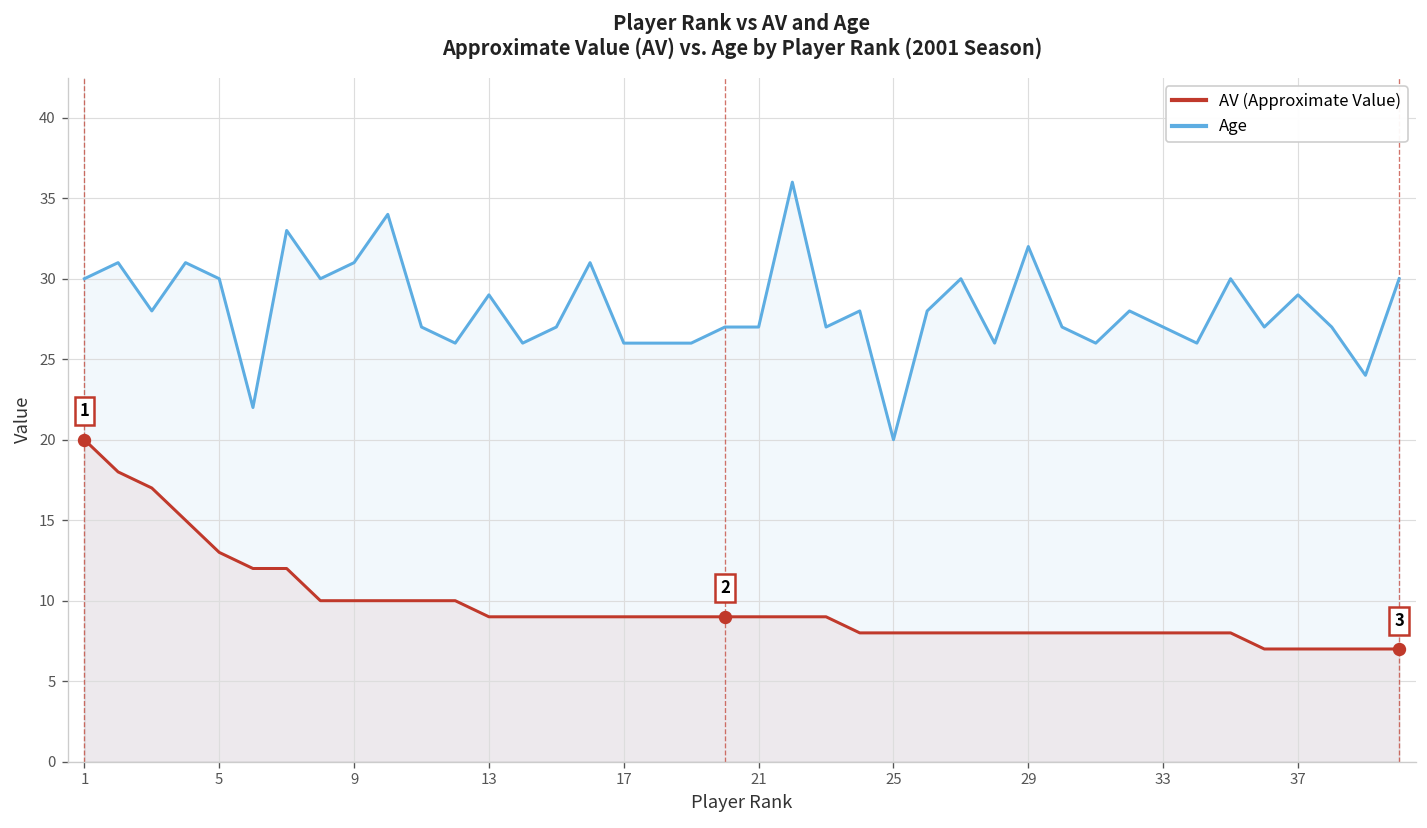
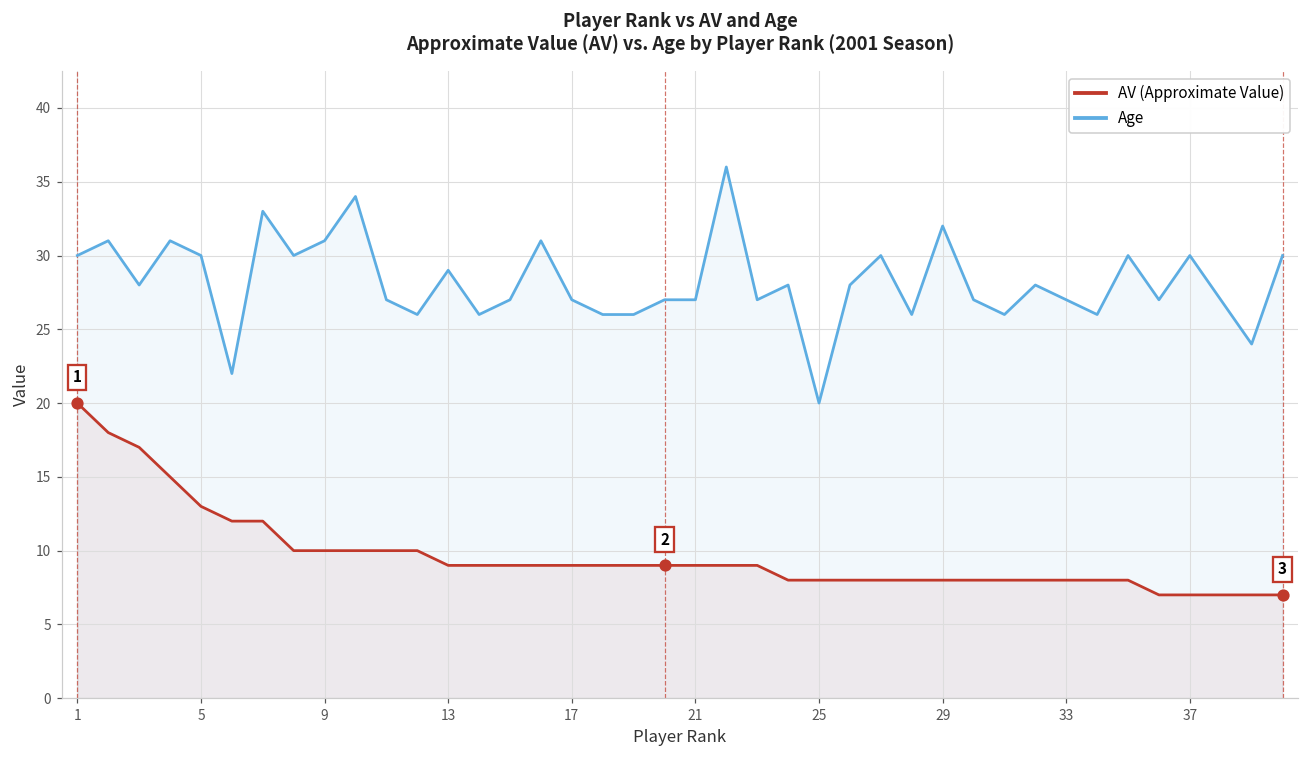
  {
    "Age": {
      "1": 30,
      "5": 30,
      "9": 31,
      "13": 29,
-     "17": 26,
+     "17": 27,
      "21": 27,
      "25": 20,
      "29": 32,
      "33": 27,
-     "37": 29
+     "37": 30
    }
  }
